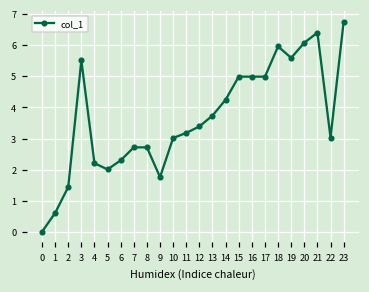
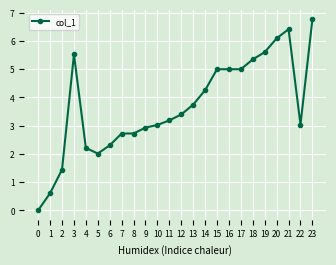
  {
    "0": 0.0,
    "1": 0.6,
    "2": 1.4,
    "3": 5.5,
    "4": 2.2,
    "5": 2.0,
    "6": 2.3,
    "7": 2.7,
    "8": 2.7,
-   "9": 1.8,
+   "9": 2.9,
    "10": 3.0,
    "11": 3.2,
    "12": 3.4,
    "13": 3.7,
    "14": 4.2,
    "15": 5.0,
    "16": 5.0,
    "17": 5.0,
-   "18": 6.0,
+   "18": 5.3,
    "19": 5.6,
    "20": 6.1,
    "21": 6.4,
    "22": 3.0,
    "23": 6.8
  }
